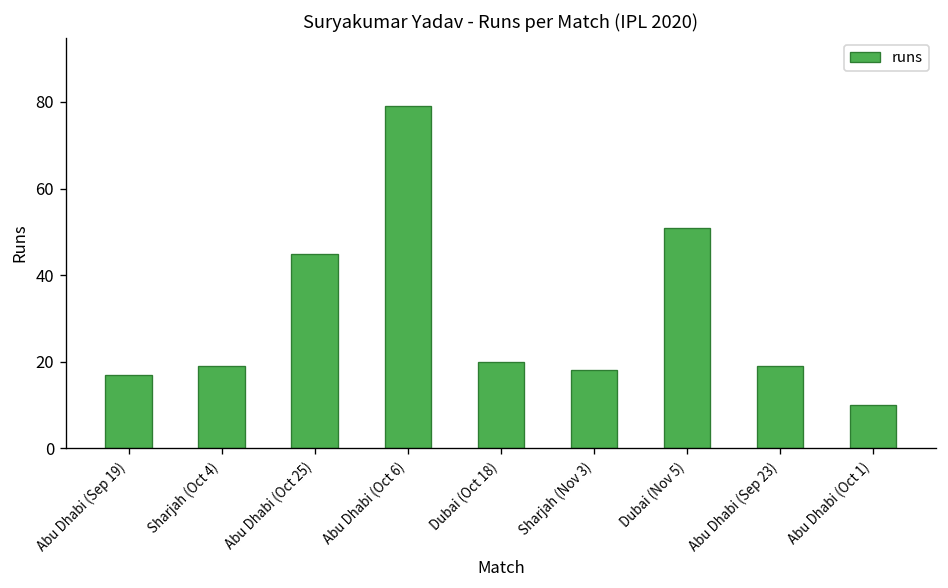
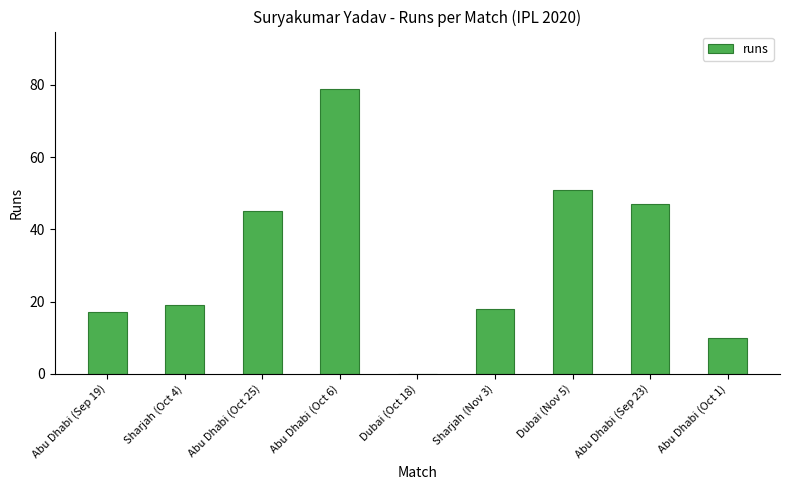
  {
    "Abu Dhabi (Sep 19)": 17,
    "Sharjah (Oct 4)": 19,
    "Abu Dhabi (Oct 25)": 45,
    "Abu Dhabi (Oct 6)": 79,
-   "Dubai (Oct 18)": 20,
+   "Dubai (Oct 18)": 0,
    "Sharjah (Nov 3)": 18,
    "Dubai (Nov 5)": 51,
-   "Abu Dhabi (Sep 23)": 19,
+   "Abu Dhabi (Sep 23)": 47,
    "Abu Dhabi (Oct 1)": 10
  }
